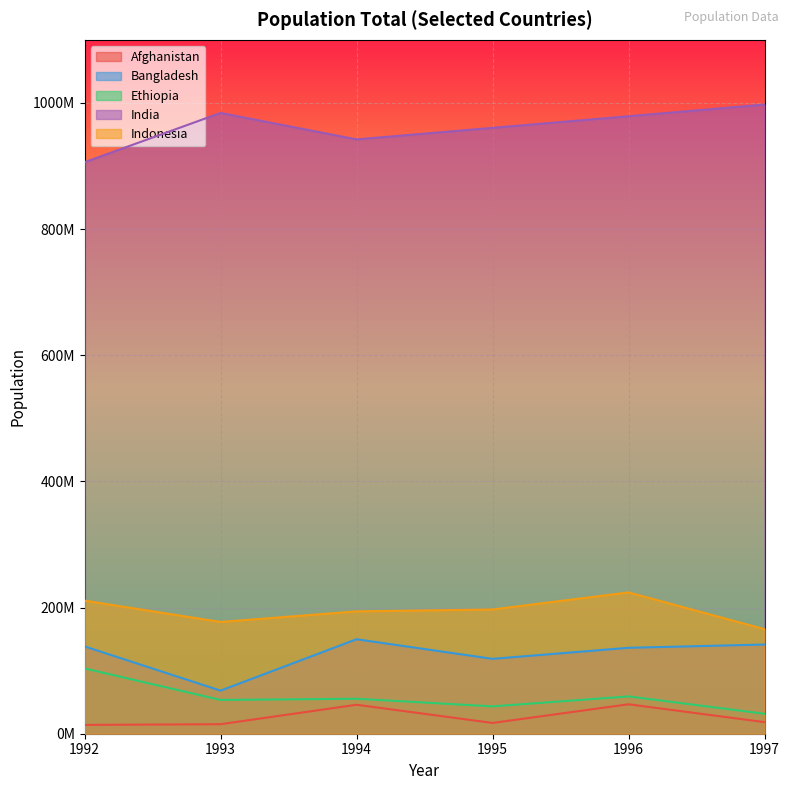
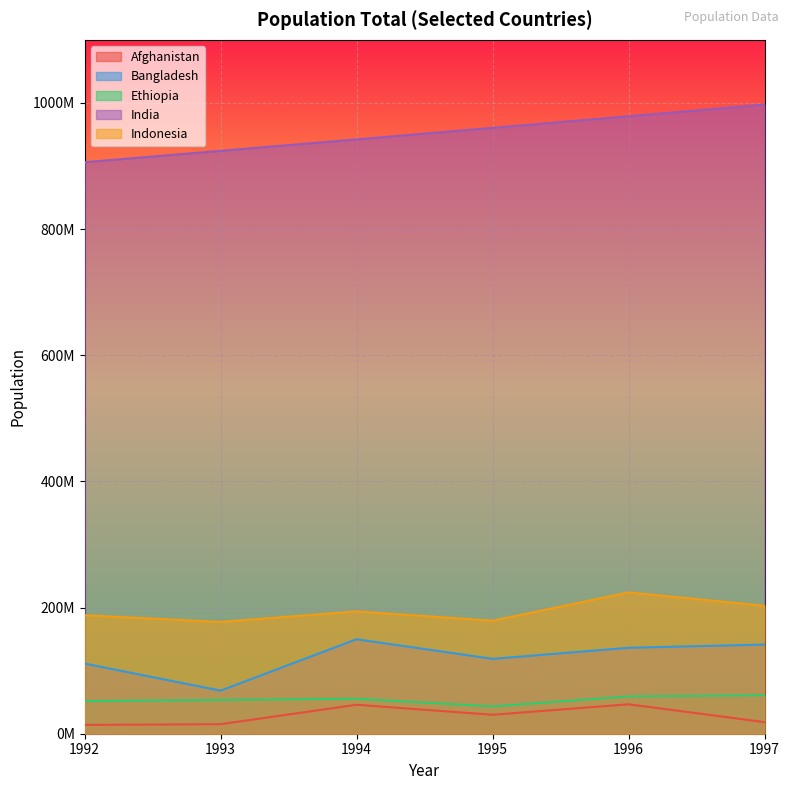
  {
    "Afghanistan": {
      "1992": 10000000,
      "1993": 20000000,
      "1994": 50000000,
-     "1995": 20000000,
+     "1995": 30000000,
      "1996": 50000000,
      "1997": 20000000
    },
    "Bangladesh": {
-     "1992": 140000000,
+     "1992": 110000000,
      "1993": 70000000,
      "1994": 150000000,
      "1995": 120000000,
      "1996": 140000000,
      "1997": 140000000
    },
    "Ethiopia": {
-     "1992": 100000000,
+     "1992": 50000000,
      "1993": 50000000,
      "1994": 60000000,
      "1995": 40000000,
      "1996": 60000000,
-     "1997": 30000000
+     "1997": 60000000
    },
    "India": {
      "1992": 910000000,
-     "1993": 980000000,
+     "1993": 920000000,
      "1994": 940000000,
      "1995": 960000000,
      "1996": 980000000,
      "1997": 1000000000
    },
    "Indonesia": {
-     "1992": 210000000,
+     "1992": 190000000,
      "1993": 180000000,
      "1994": 190000000,
-     "1995": 200000000,
+     "1995": 180000000,
      "1996": 220000000,
-     "1997": 170000000
+     "1997": 200000000
    }
  }
